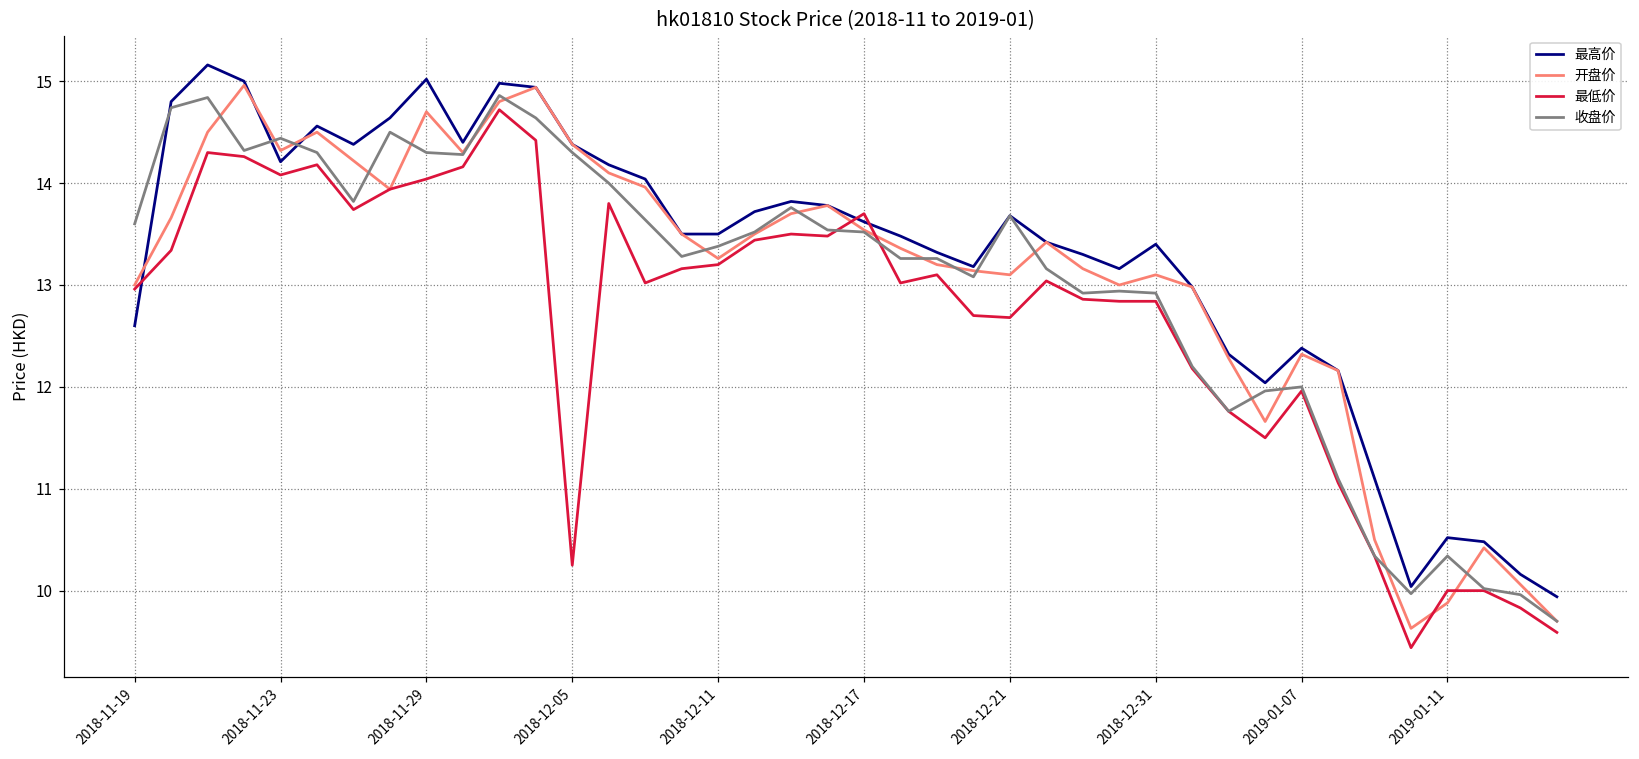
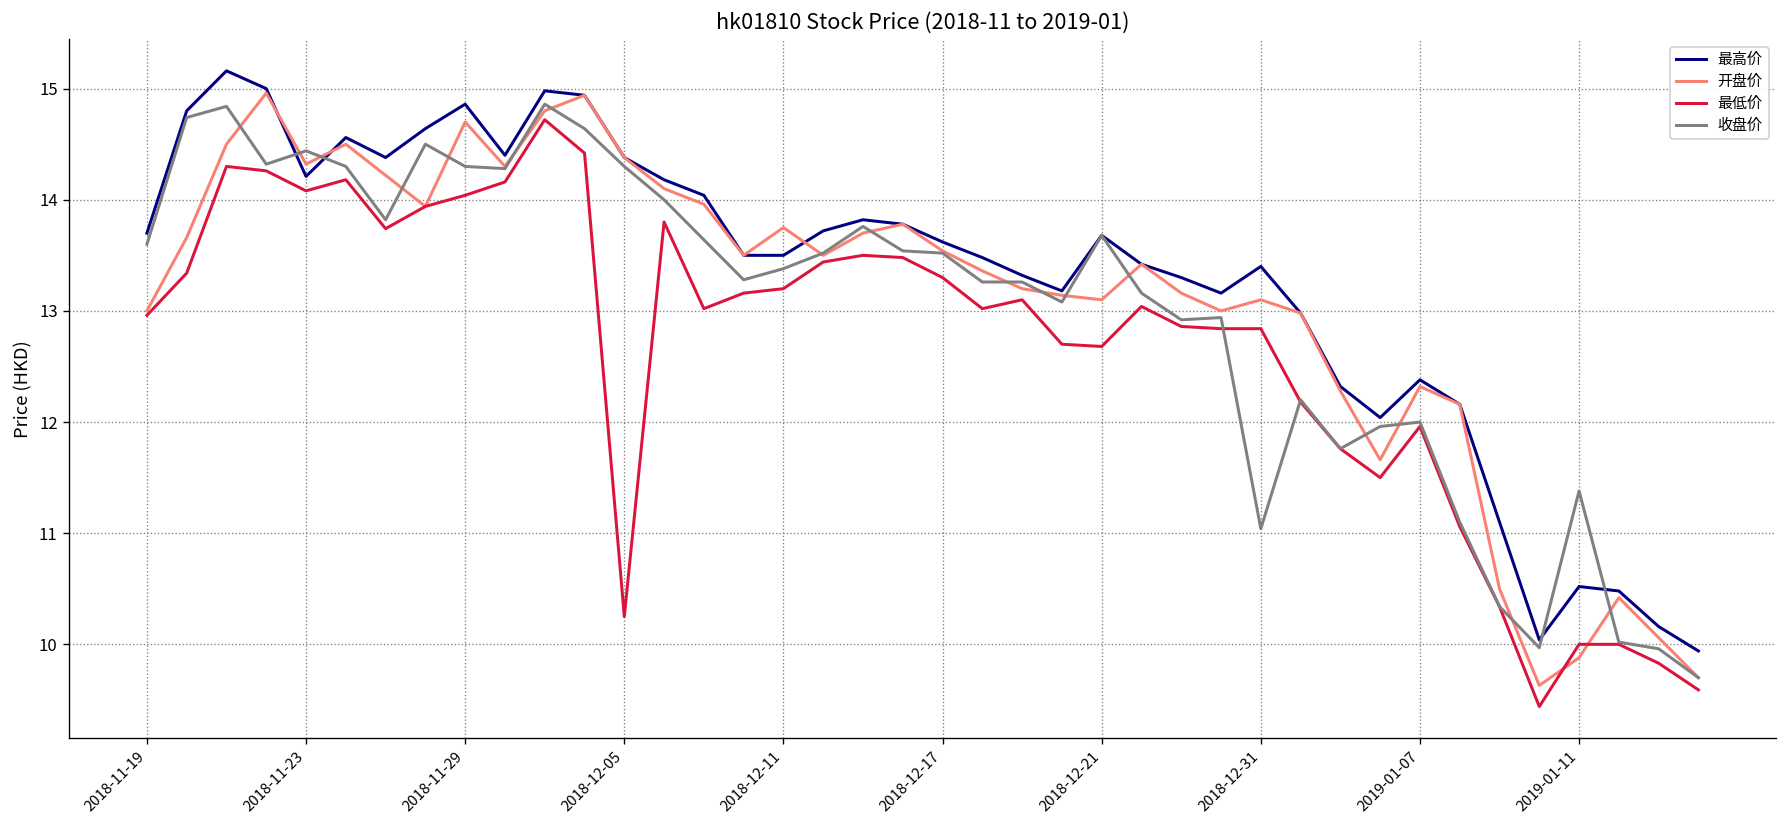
  {
    "最高价": {
-     "2018-11-19": 12.6,
+     "2018-11-19": 13.7,
      "2018-11-23": 14.2,
-     "2018-11-29": 15.0,
+     "2018-11-29": 14.9,
      "2018-12-11": 13.5,
      "2018-12-17": 13.6,
      "2018-12-31": 13.4,
      "2019-01-07": 12.4,
      "2019-01-11": 10.5
    },
    "开盘价": {
      "2018-11-19": 13.0,
      "2018-11-23": 14.3,
      "2018-11-29": 14.7,
-     "2018-12-11": 13.3,
+     "2018-12-11": 13.8,
      "2018-12-21": 13.1,
      "2018-12-31": 13.1,
      "2019-01-07": 12.3,
      "2019-01-11": 9.9
    },
    "最低价": {
      "2018-11-19": 13.0,
      "2018-11-23": 14.1,
      "2018-11-29": 14.0,
      "2018-12-05": 10.3,
      "2018-12-11": 13.2,
-     "2018-12-17": 13.7,
+     "2018-12-17": 13.3,
      "2018-12-21": 12.7,
      "2018-12-31": 12.8,
      "2019-01-07": 12.0,
      "2019-01-11": 10.0
    },
    "收盘价": {
      "2018-11-19": 13.6,
      "2018-11-23": 14.4,
      "2018-11-29": 14.3,
      "2018-12-05": 14.3,
      "2018-12-11": 13.4,
-     "2018-12-31": 12.9,
+     "2018-12-31": 11.0,
      "2019-01-07": 12.0,
-     "2019-01-11": 10.3
+     "2019-01-11": 11.4
    }
  }
